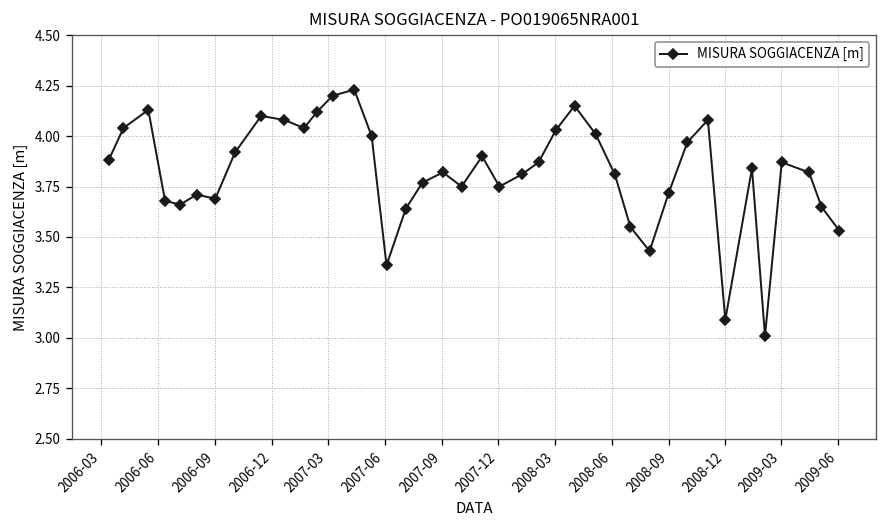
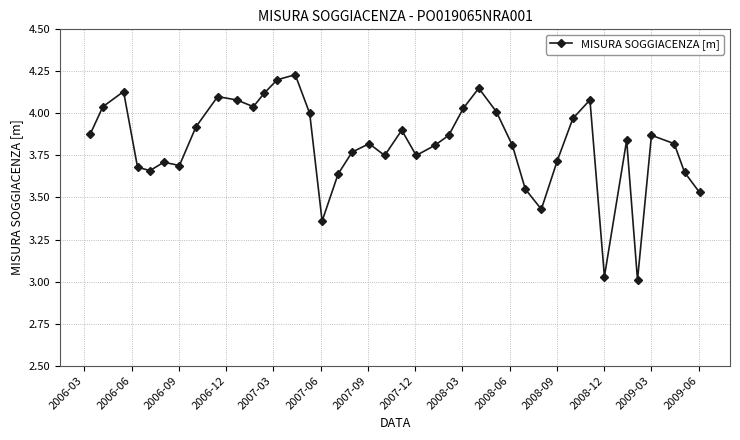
  {
    "2006-09": 3.69,
    "2008-09": 3.72,
-   "2008-12": 3.09
+   "2008-12": 3.03
  }
